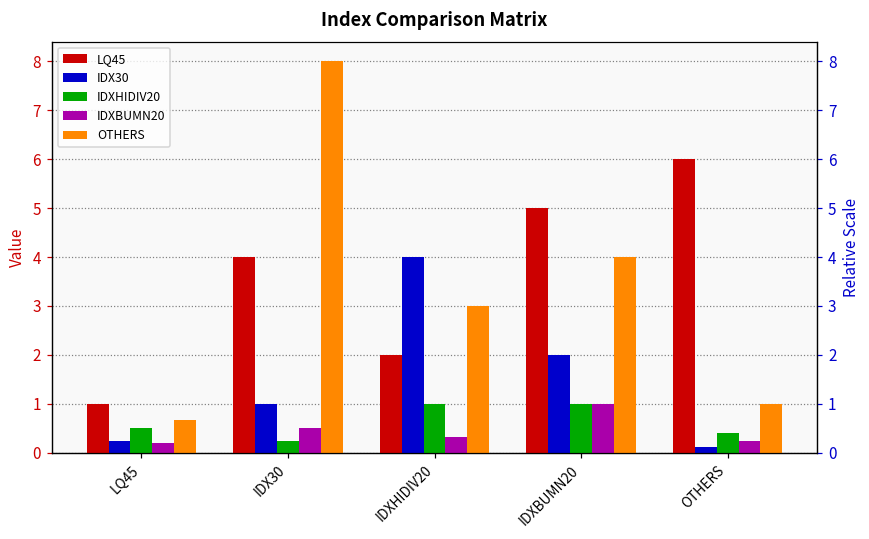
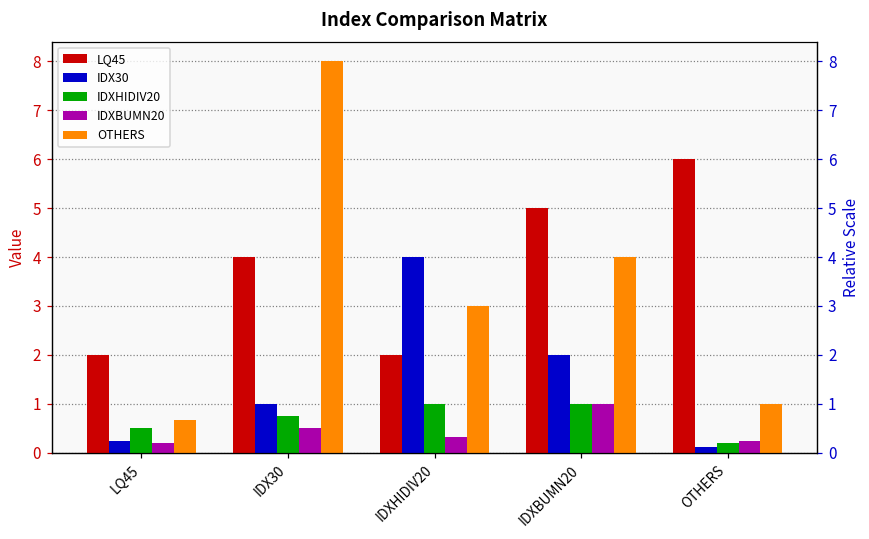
  {
    "LQ45": {
-     "LQ45": 1,
+     "LQ45": 2,
      "IDX30": 4,
      "IDXHIDIV20": 2,
      "IDXBUMN20": 5,
      "OTHERS": 6
    },
    "IDX30": {
      "LQ45": 0.3,
      "IDX30": 1.0,
      "IDXHIDIV20": 4.0,
      "IDXBUMN20": 2.0,
      "OTHERS": 0.1
    },
    "IDXHIDIV20": {
      "LQ45": 0.5,
-     "IDX30": 0.3,
+     "IDX30": 0.8,
      "IDXHIDIV20": 1.0,
      "IDXBUMN20": 1.0,
-     "OTHERS": 0.4
+     "OTHERS": 0.2
    },
    "IDXBUMN20": {
      "LQ45": 0.2,
      "IDX30": 0.5,
      "IDXHIDIV20": 0.3,
      "IDXBUMN20": 1.0,
      "OTHERS": 0.3
    },
    "OTHERS": {
      "LQ45": 0.7,
      "IDX30": 8.0,
      "IDXHIDIV20": 3.0,
      "IDXBUMN20": 4.0,
      "OTHERS": 1.0
    }
  }
